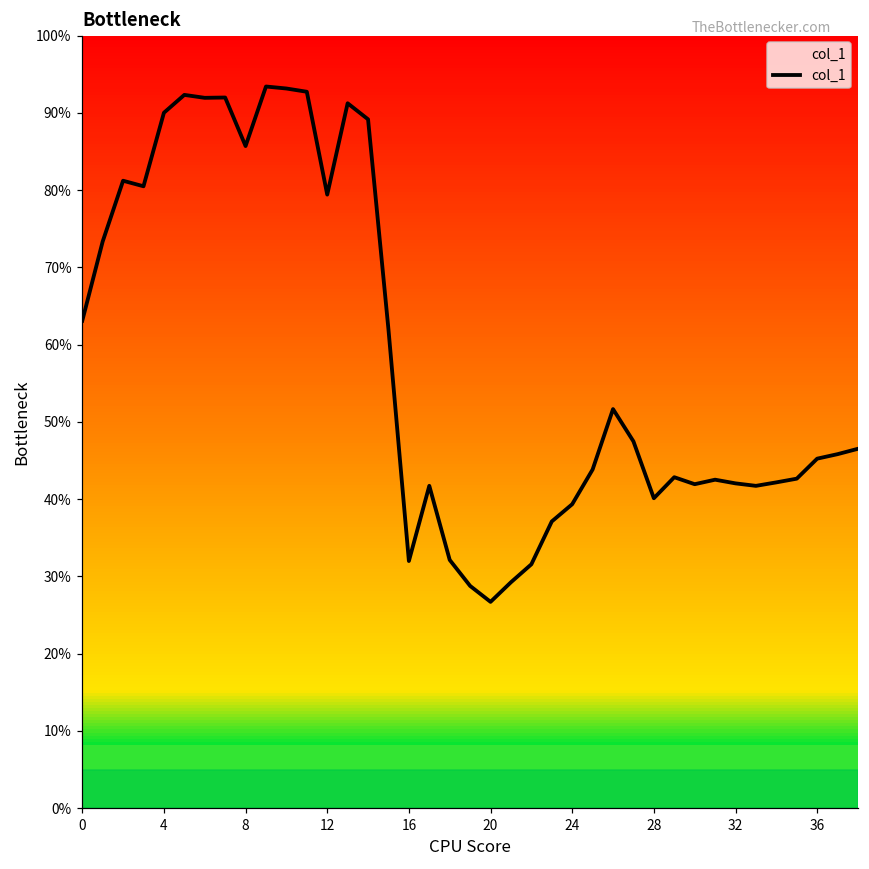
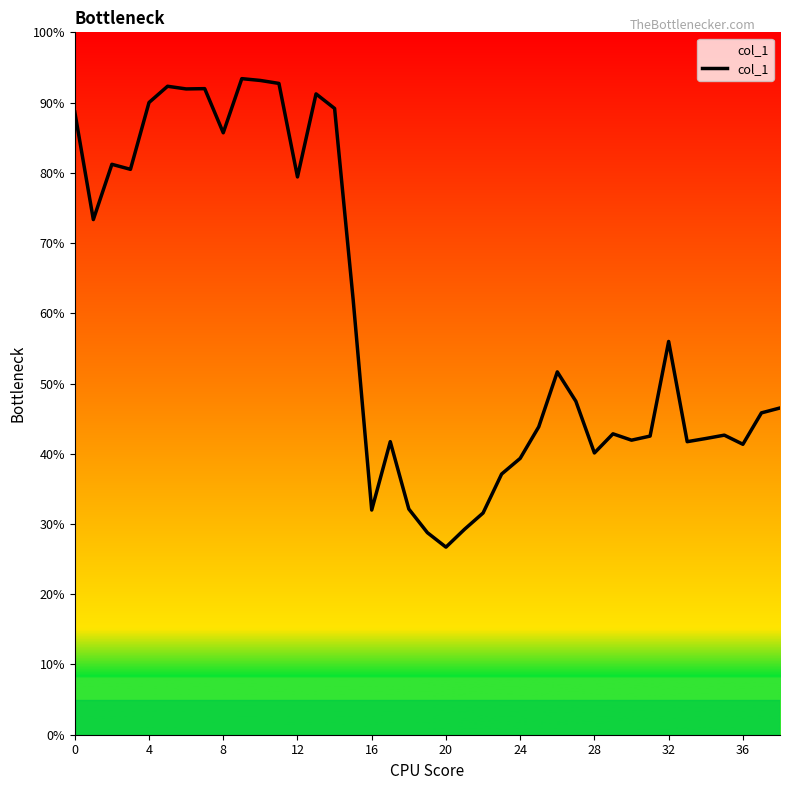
  {
-   "0": "63%",
+   "0": "89%",
    "4": "90%",
    "8": "86%",
    "12": "79%",
    "16": "32%",
    "20": "27%",
    "24": "39%",
    "28": "40%",
-   "32": "42%",
-   "36": "45%"
+   "32": "56%",
+   "36": "41%"
  }
